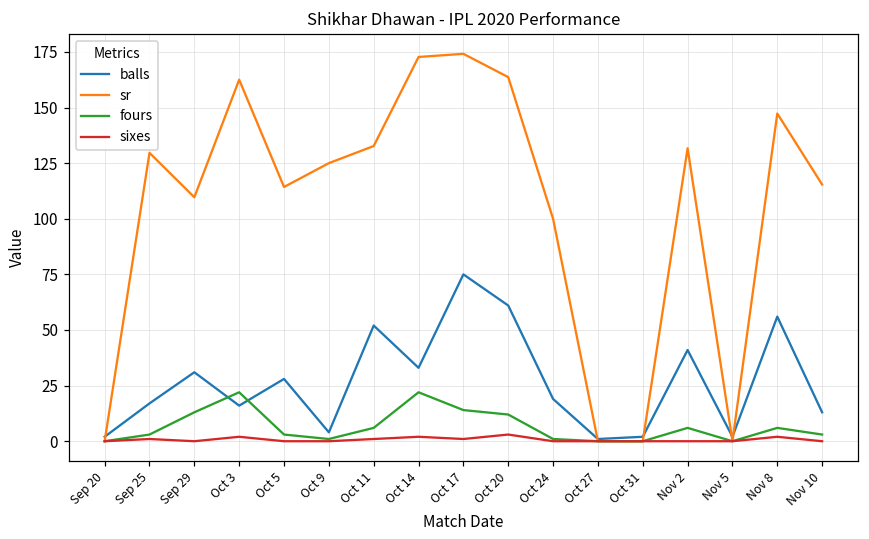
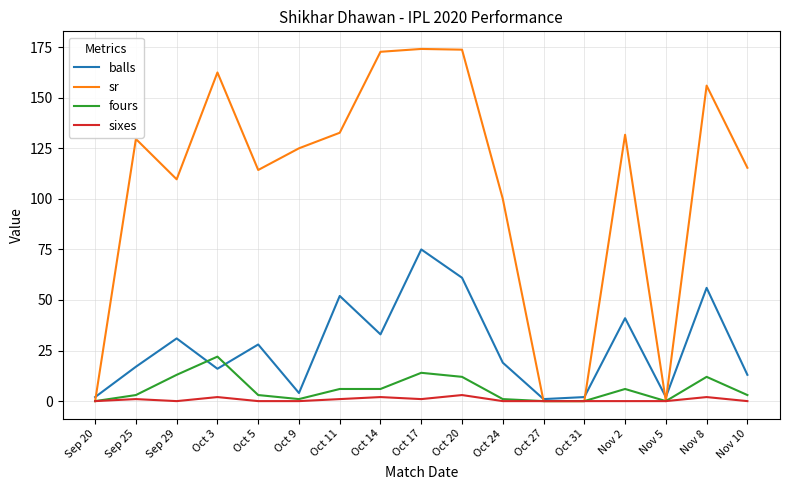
  {
    "balls": {
      "Sep 20": 2,
      "Sep 25": 17,
      "Sep 29": 31,
      "Oct 3": 16,
      "Oct 5": 28,
      "Oct 9": 4,
      "Oct 11": 52,
      "Oct 14": 33,
      "Oct 17": 75,
      "Oct 20": 61,
      "Oct 24": 19,
      "Oct 31": 2,
      "Nov 2": 41,
      "Nov 5": 2,
      "Nov 8": 56,
      "Nov 10": 13
    },
    "sr": {
      "Sep 25": 130,
      "Sep 29": 110,
      "Oct 3": 163,
      "Oct 5": 114,
      "Oct 9": 125,
      "Oct 11": 133,
      "Oct 14": 173,
      "Oct 17": 174,
-     "Oct 20": 164,
+     "Oct 20": 174,
      "Oct 24": 100,
      "Nov 2": 132,
-     "Nov 8": 147,
+     "Nov 8": 156,
      "Nov 10": 115
    },
    "fours": {
      "Sep 25": 3,
      "Sep 29": 13,
      "Oct 3": 22,
      "Oct 5": 3,
      "Oct 11": 6,
-     "Oct 14": 22,
+     "Oct 14": 6,
      "Oct 17": 14,
      "Oct 20": 12,
      "Nov 2": 6,
-     "Nov 8": 6,
+     "Nov 8": 12,
      "Nov 10": 3
    },
    "sixes": {
      "Sep 25": 1,
      "Sep 29": 0,
      "Oct 3": 2,
      "Oct 5": 0,
      "Oct 11": 1,
      "Oct 14": 2,
      "Oct 17": 1,
      "Oct 20": 3,
      "Nov 2": 0,
      "Nov 8": 2,
      "Nov 10": 0
    }
  }
